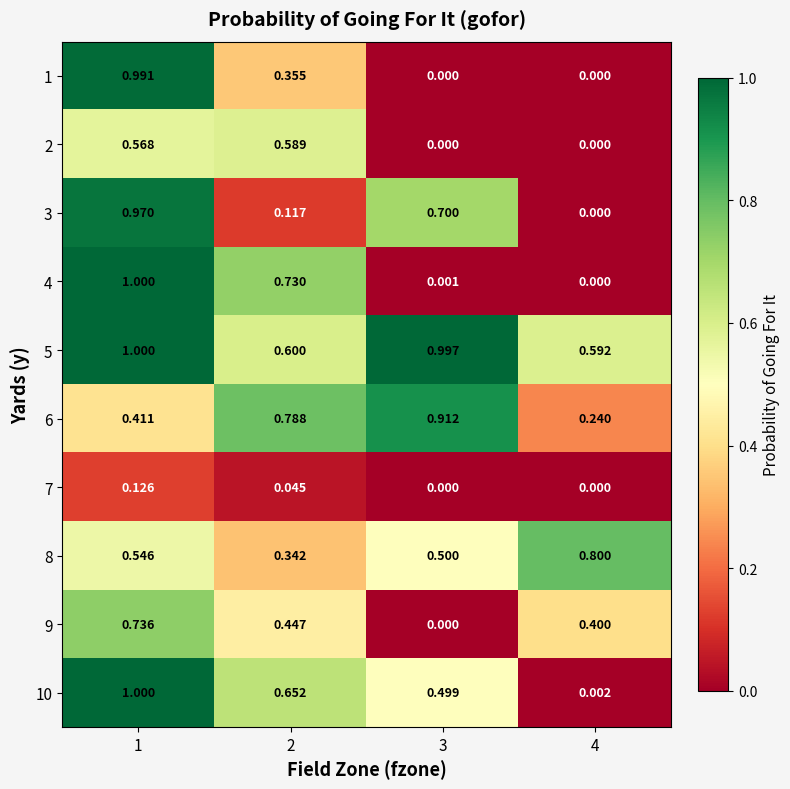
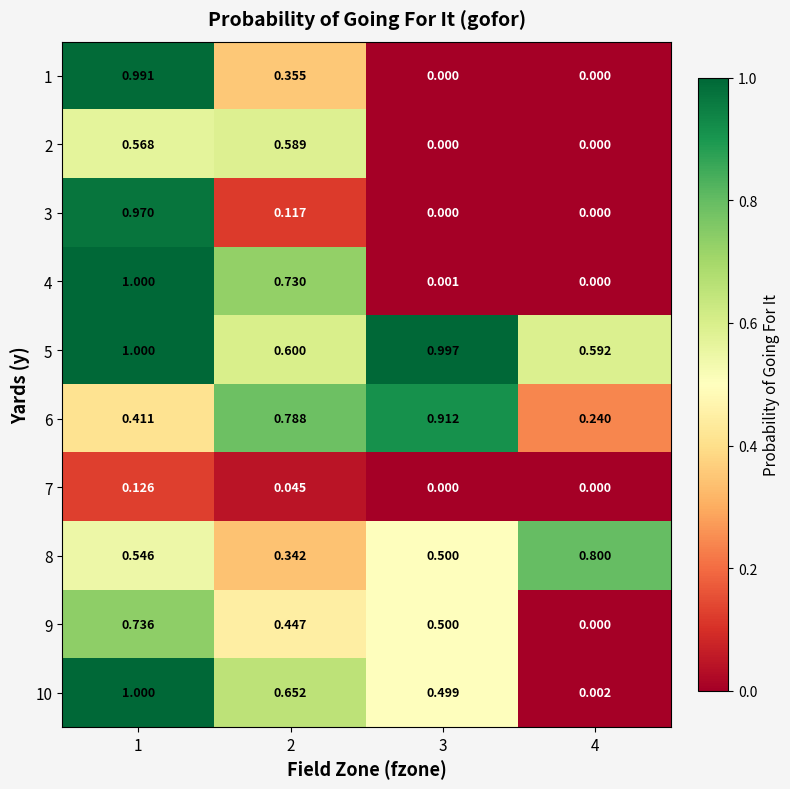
  {
    "1": {
      "1": 0.991,
      "2": 0.355,
      "3": 0.000,
      "4": 0.000
    },
    "2": {
      "1": 0.568,
      "2": 0.589,
      "3": 0.000,
      "4": 0.000
    },
    "3": {
      "1": 0.970,
      "2": 0.117,
-     "3": 0.700,
+     "3": 0.000,
      "4": 0.000
    },
    "4": {
      "1": 1.000,
      "2": 0.730,
      "3": 0.001,
      "4": 0.000
    },
    "5": {
      "1": 1.000,
      "2": 0.600,
      "3": 0.997,
      "4": 0.592
    },
    "6": {
      "1": 0.411,
      "2": 0.788,
      "3": 0.912,
      "4": 0.240
    },
    "7": {
      "1": 0.126,
      "2": 0.045,
      "3": 0.000,
      "4": 0.000
    },
    "8": {
      "1": 0.546,
      "2": 0.342,
      "3": 0.500,
      "4": 0.800
    },
    "9": {
      "1": 0.736,
      "2": 0.447,
-     "3": 0.000,
-     "4": 0.400
+     "3": 0.500,
+     "4": 0.000
    },
    "10": {
      "1": 1.000,
      "2": 0.652,
      "3": 0.499,
      "4": 0.002
    }
  }
